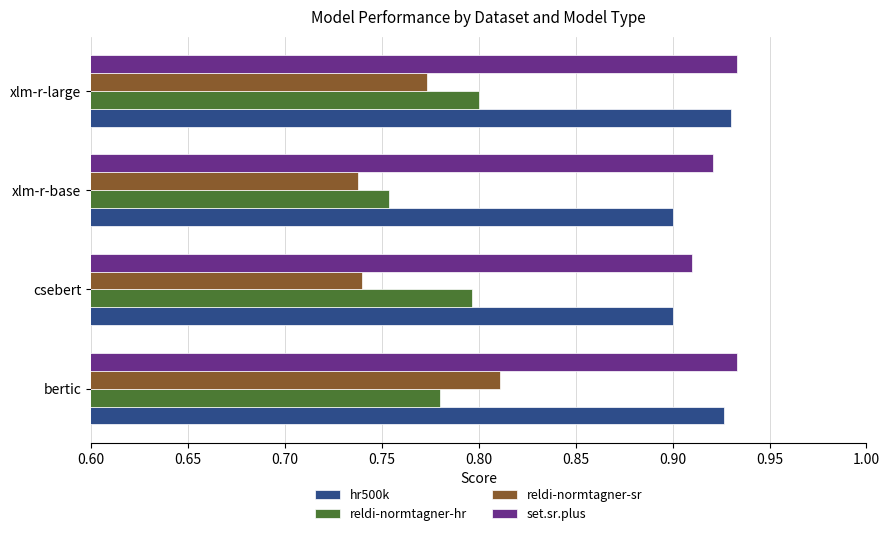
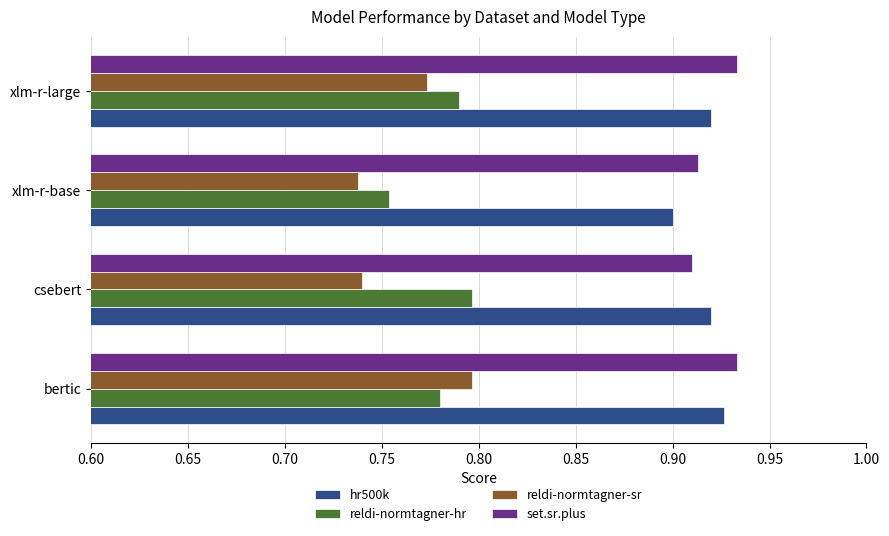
  {
    "hr500k": {
-     "xlm-r-large": 0.93,
+     "xlm-r-large": 0.92,
      "xlm-r-base": 0.90,
-     "csebert": 0.90,
+     "csebert": 0.92,
      "bertic": 0.927
    },
    "reldi-normtagner-hr": {
-     "xlm-r-large": 0.80,
+     "xlm-r-large": 0.79,
      "xlm-r-base": 0.754,
      "csebert": 0.797,
      "bertic": 0.78
    },
    "reldi-normtagner-sr": {
      "xlm-r-large": 0.773,
      "xlm-r-base": 0.738,
      "csebert": 0.740,
-     "bertic": 0.811
+     "bertic": 0.797
    },
    "set.sr.plus": {
      "xlm-r-large": 0.933,
-     "xlm-r-base": 0.921,
+     "xlm-r-base": 0.913,
      "csebert": 0.910,
      "bertic": 0.933
    }
  }
